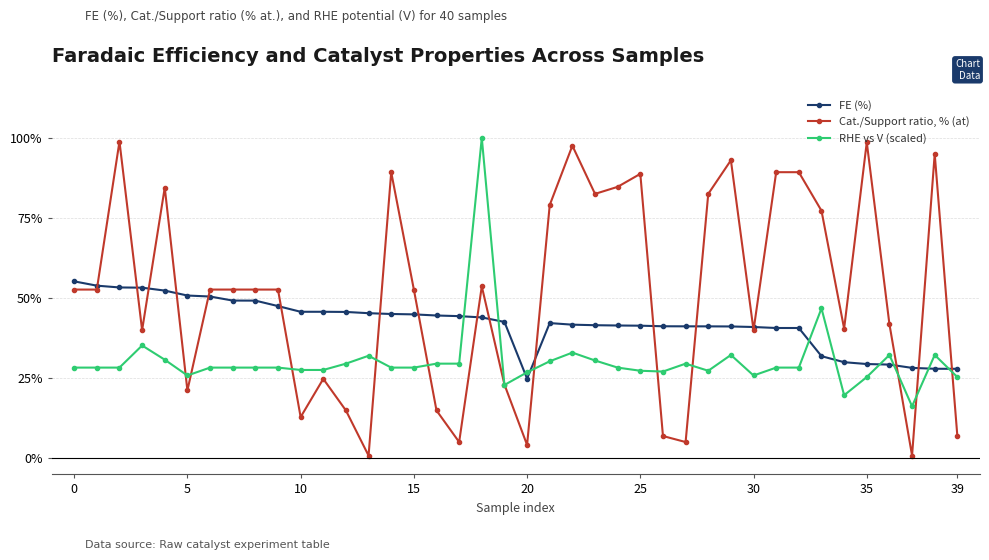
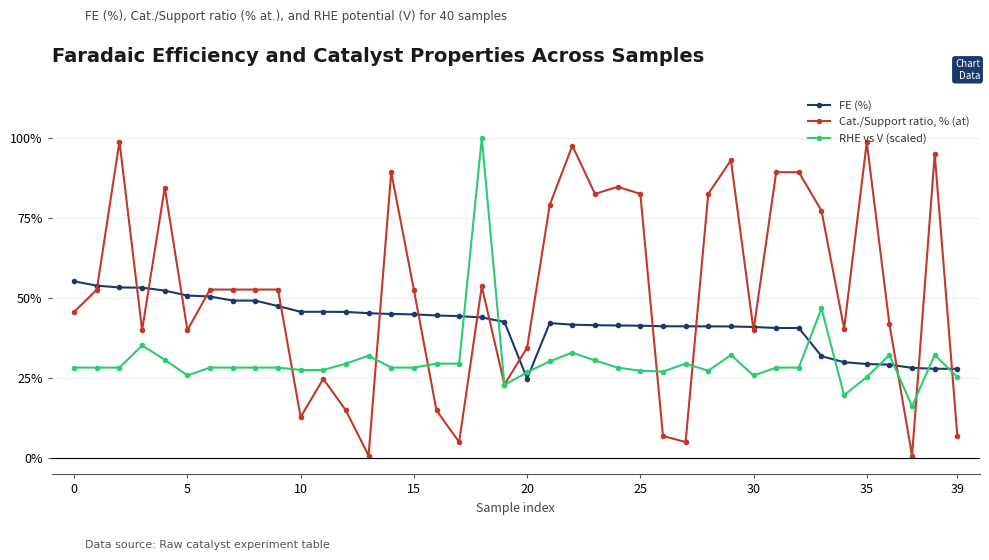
  {
    "FE (%)": {
      "0": "55%",
      "5": "51%",
      "10": "46%",
      "15": "45%",
      "20": "25%",
      "25": "41%",
      "30": "41%",
      "35": "29%",
      "39": "28%"
    },
    "Cat./Support ratio, % (at)": {
-     "0": "53%",
-     "5": "21%",
+     "0": "46%",
+     "5": "40%",
      "10": "13%",
      "15": "53%",
-     "20": "4%",
-     "25": "89%",
+     "20": "35%",
+     "25": "83%",
      "30": "40%",
      "35": "99%",
      "39": "7%"
    },
    "RHE vs V (scaled)": {
      "0": "28%",
      "5": "26%",
      "10": "28%",
      "15": "28%",
      "20": "27%",
      "25": "27%",
      "30": "26%",
      "35": "25%",
      "39": "25%"
    }
  }
